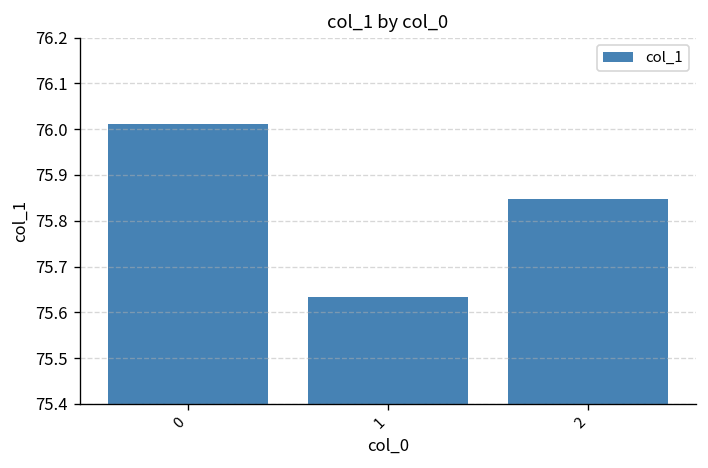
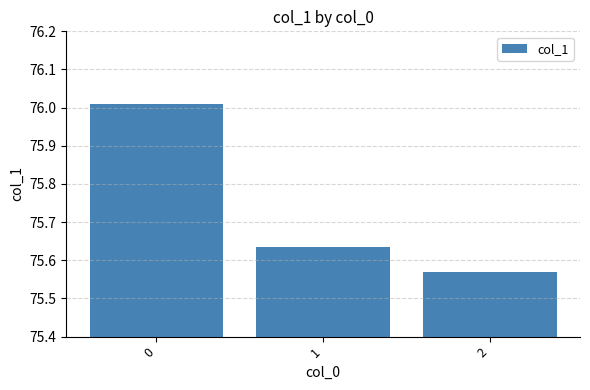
  {
    "0": 76.01,
    "1": 75.63,
-   "2": 75.85
+   "2": 75.57
  }
